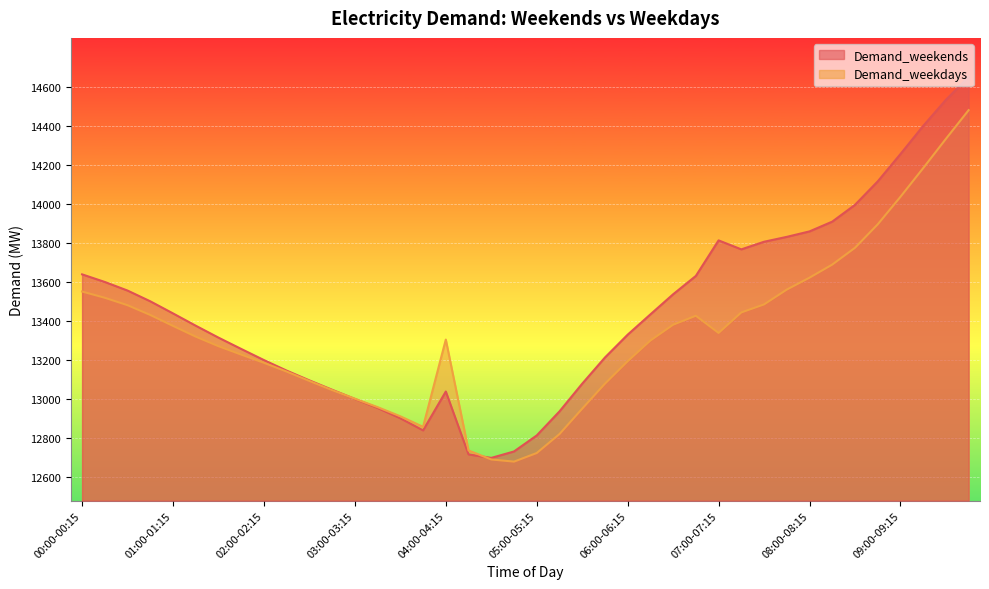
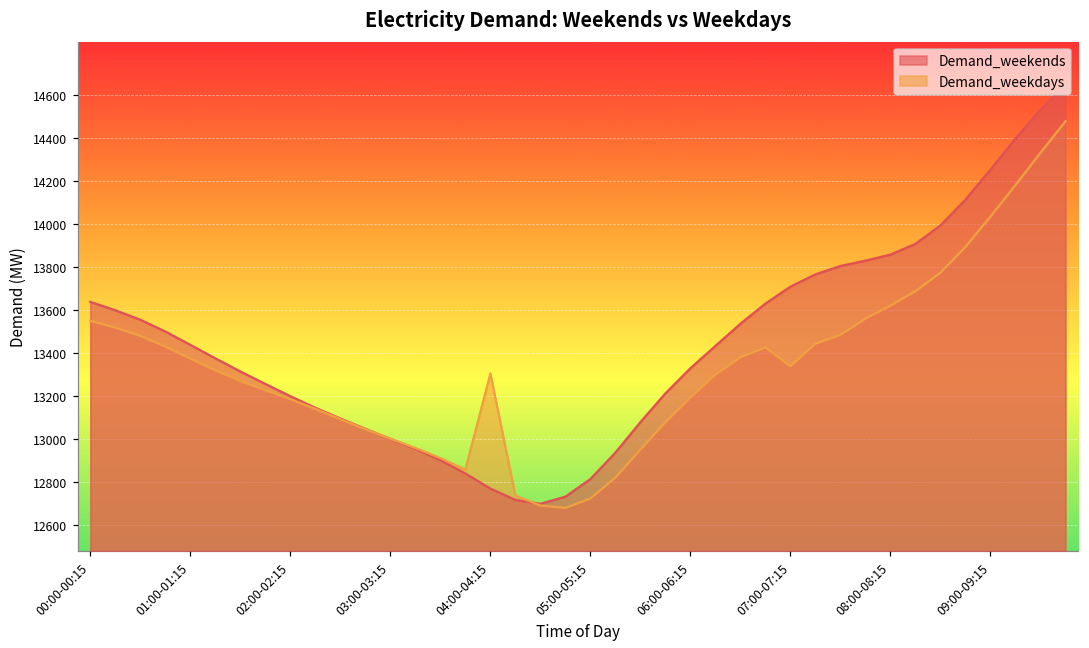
  {
    "Demand_weekends": {
      "00:00-00:15": 13640,
      "01:00-01:15": 13440,
      "02:00-02:15": 13200,
-     "04:00-04:15": 13040,
+     "04:00-04:15": 12770,
      "05:00-05:15": 12810,
      "06:00-06:15": 13330,
-     "07:00-07:15": 13810,
+     "07:00-07:15": 13710,
      "08:00-08:15": 13860,
      "09:00-09:15": 14250
    },
    "Demand_weekdays": {
      "00:00-00:15": 13550,
      "01:00-01:15": 13370,
      "02:00-02:15": 13190,
      "04:00-04:15": 13300,
      "05:00-05:15": 12720,
      "06:00-06:15": 13190,
      "07:00-07:15": 13340,
      "08:00-08:15": 13620,
      "09:00-09:15": 14040
    }
  }
